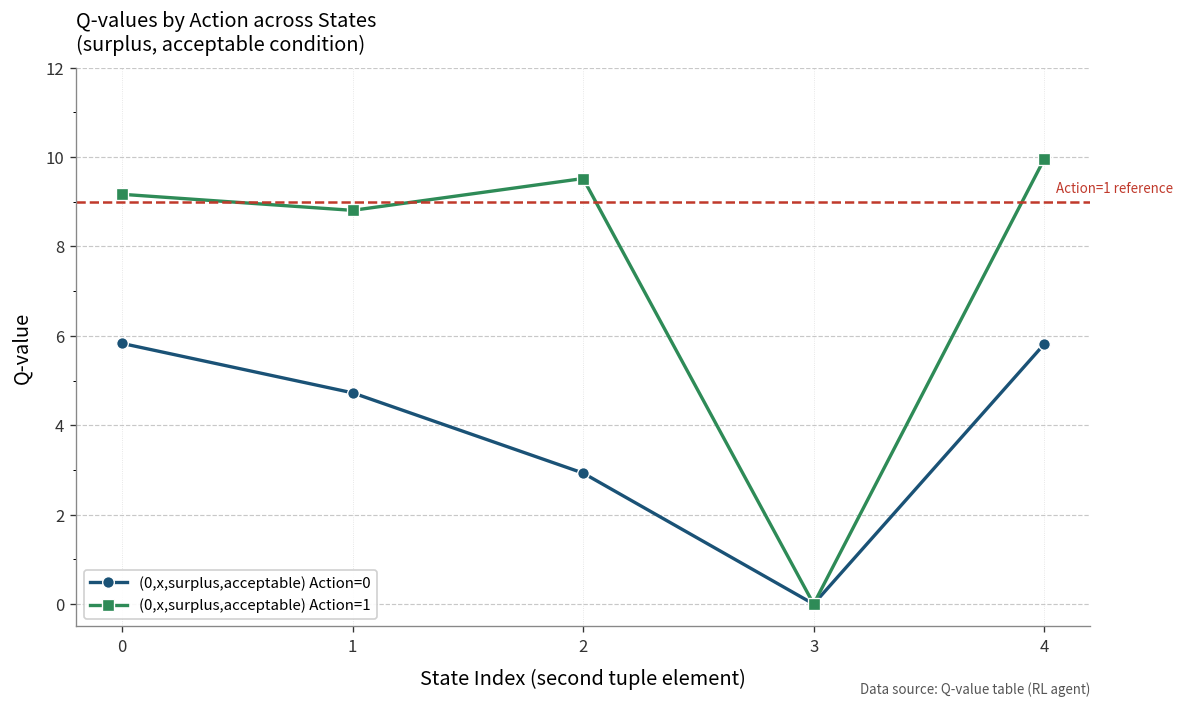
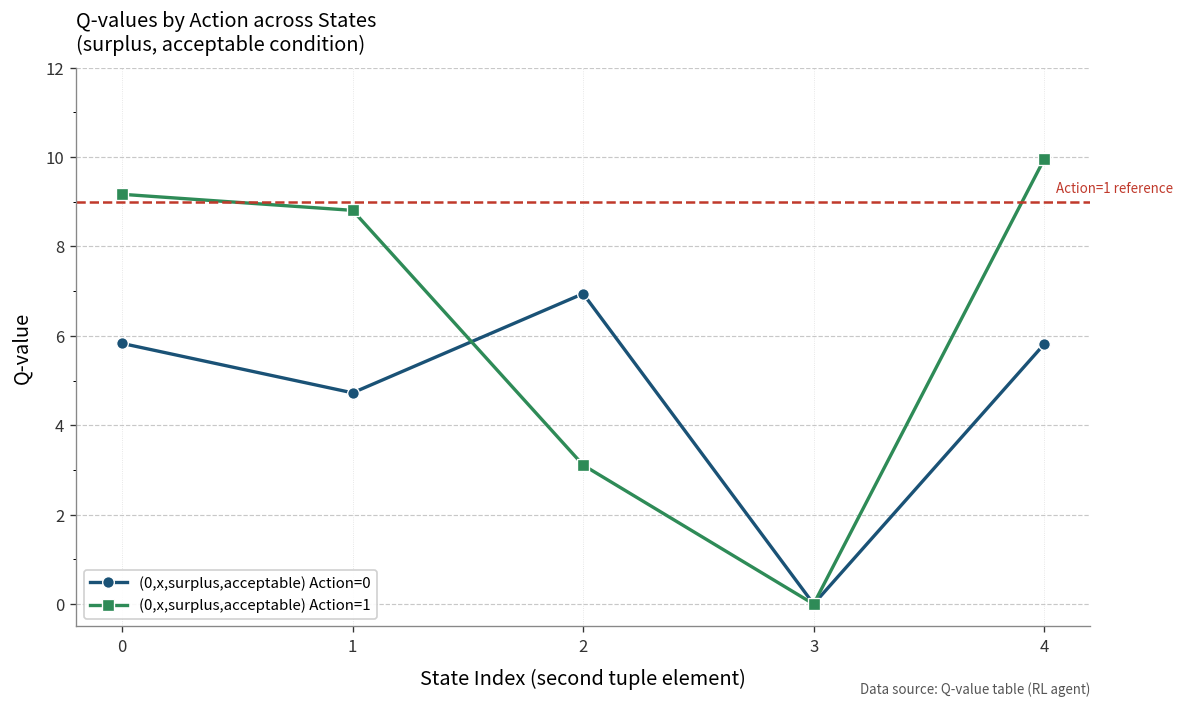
  {
    "(0,x,surplus,acceptable) Action=0": {
      "0": 5.8,
      "1": 4.7,
-     "2": 2.9,
+     "2": 6.9,
      "4": 5.8
    },
    "(0,x,surplus,acceptable) Action=1": {
      "0": 9.2,
      "1": 8.8,
-     "2": 9.5
+     "2": 3.1
    }
  }
